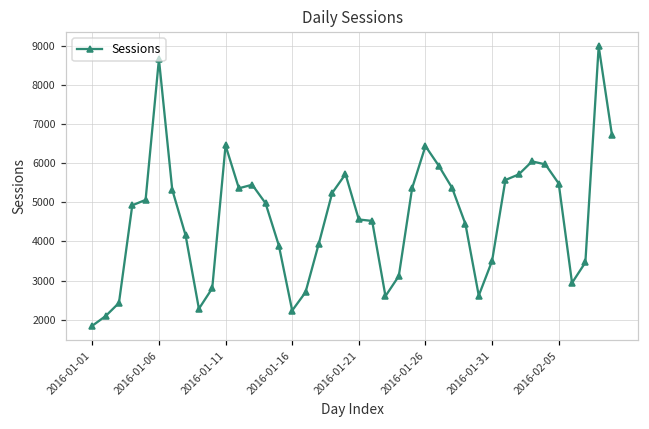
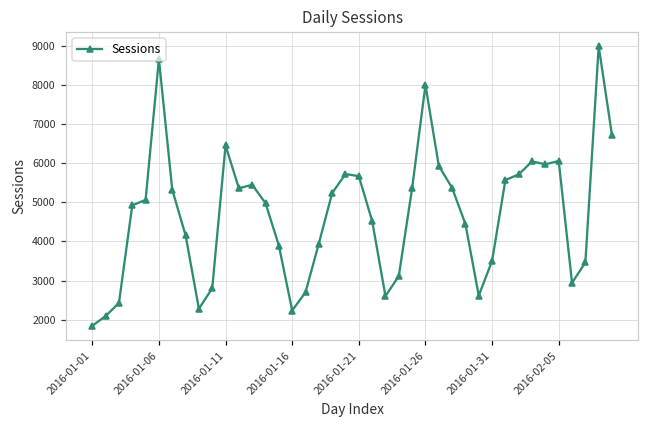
  {
    "2016-01-01": 1800,
    "2016-01-11": 6500,
    "2016-01-16": 2200,
-   "2016-01-21": 4600,
-   "2016-01-26": 6400,
+   "2016-01-21": 5700,
+   "2016-01-26": 8000,
    "2016-01-31": 3500,
-   "2016-02-05": 5500
+   "2016-02-05": 6100
  }
